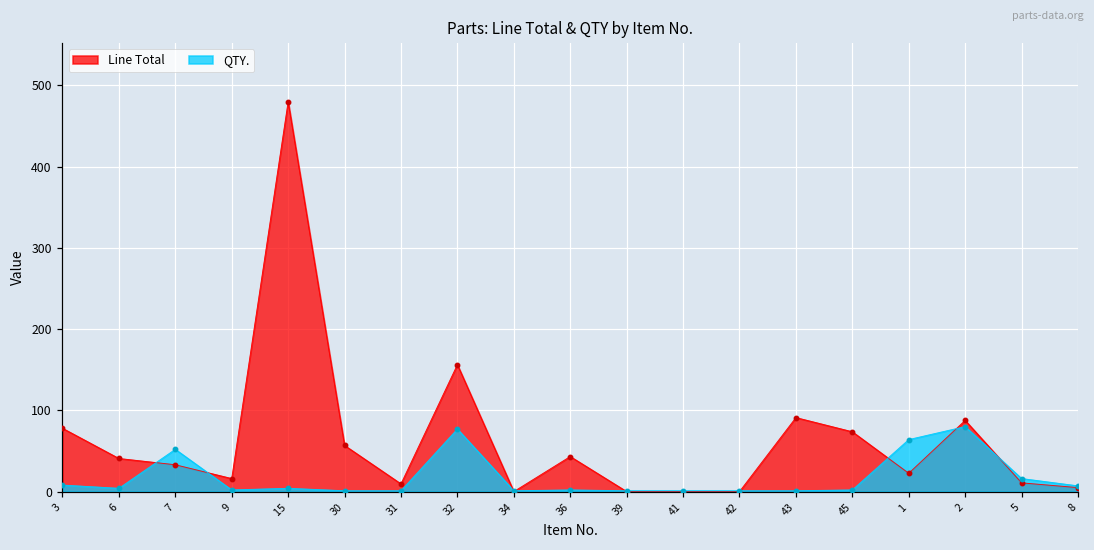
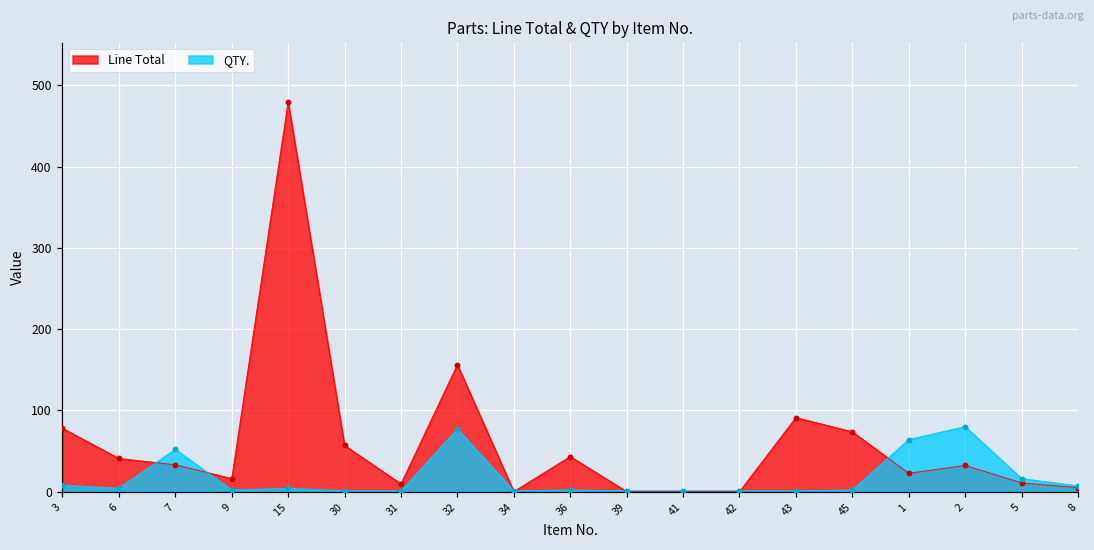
  {
    "Line Total": {
      "3": 80,
      "6": 40,
      "7": 30,
      "9": 20,
      "15": 480,
      "30": 60,
      "31": 10,
      "32": 160,
      "36": 40,
      "43": 90,
      "45": 70,
      "1": 20,
-     "2": 90,
+     "2": 30,
      "5": 10
    },
    "QTY.": {
      "3": 10,
      "6": 0,
      "7": 50,
      "9": 0,
      "15": 0,
      "30": 0,
      "31": 0,
      "32": 80,
      "36": 0,
      "43": 0,
      "45": 0,
      "1": 60,
      "2": 80,
      "5": 20
    }
  }
